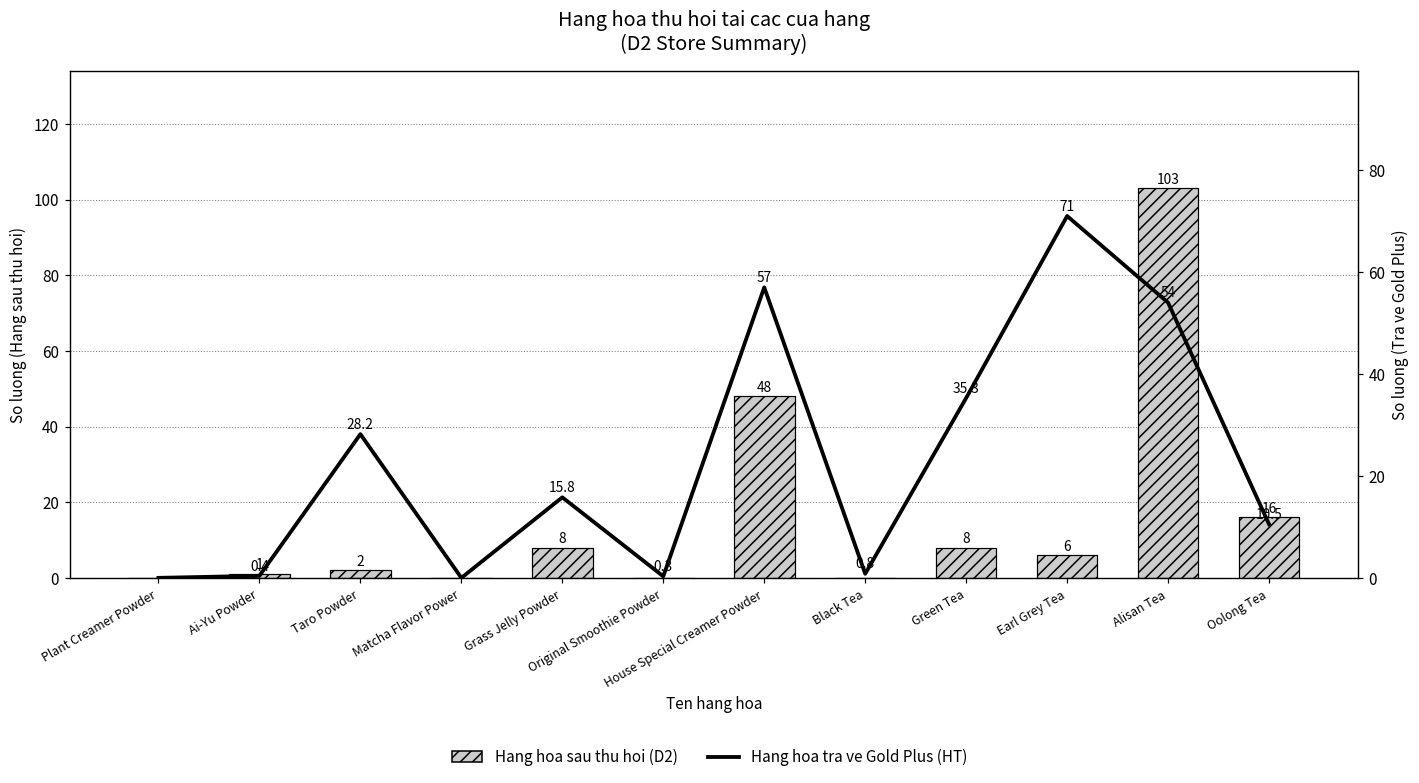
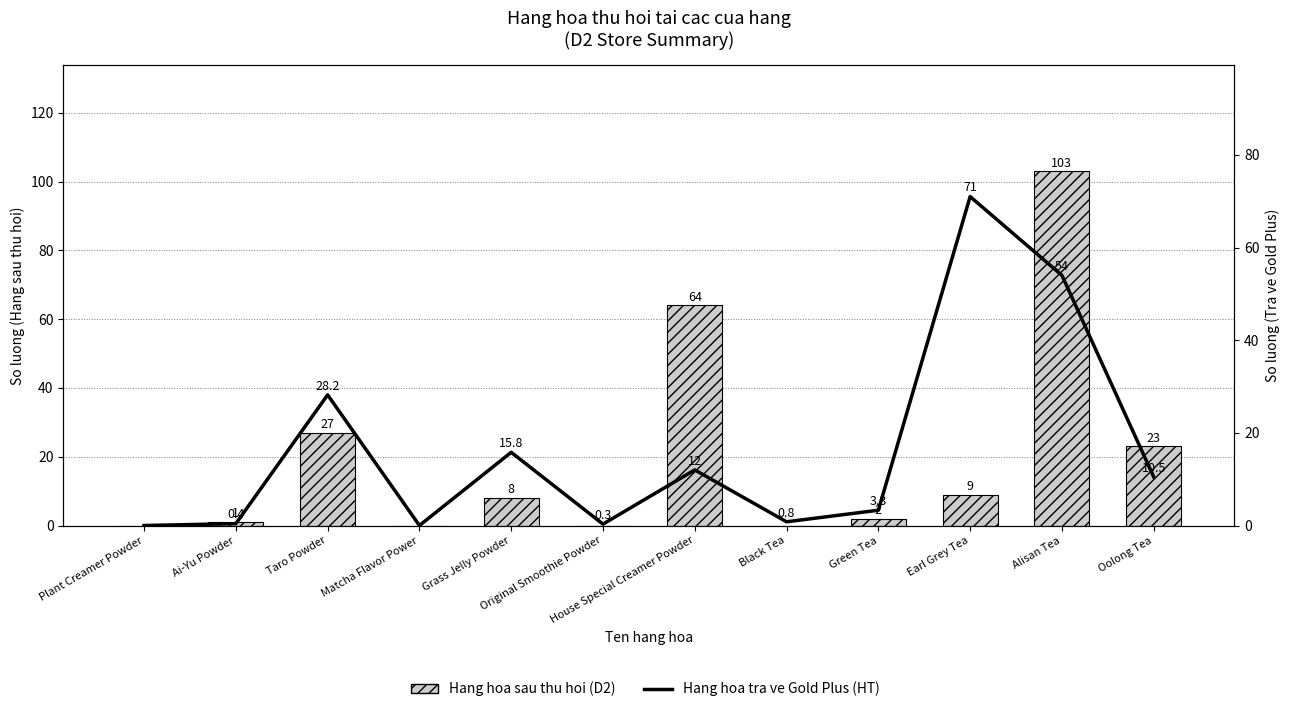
  {
    "Hang hoa sau thu hoi (D2)": {
-     "Taro Powder": 2,
+     "Taro Powder": 27,
      "Grass Jelly Powder": 8,
-     "House Special Creamer Powder": 48,
-     "Green Tea": 8,
-     "Earl Grey Tea": 6,
+     "House Special Creamer Powder": 64,
+     "Green Tea": 2,
+     "Earl Grey Tea": 9,
      "Alisan Tea": 103,
-     "Oolong Tea": 16
+     "Oolong Tea": 23
    },
    "Hang hoa tra ve Gold Plus (HT)": {
      "Taro Powder": 28.2,
      "Grass Jelly Powder": 15.8,
      "Original Smoothie Powder": 0.3,
-     "House Special Creamer Powder": 57,
+     "House Special Creamer Powder": 12,
      "Black Tea": 0.8,
-     "Green Tea": 35.3,
+     "Green Tea": 3.3,
      "Earl Grey Tea": 71,
      "Alisan Tea": 54
    }
  }
